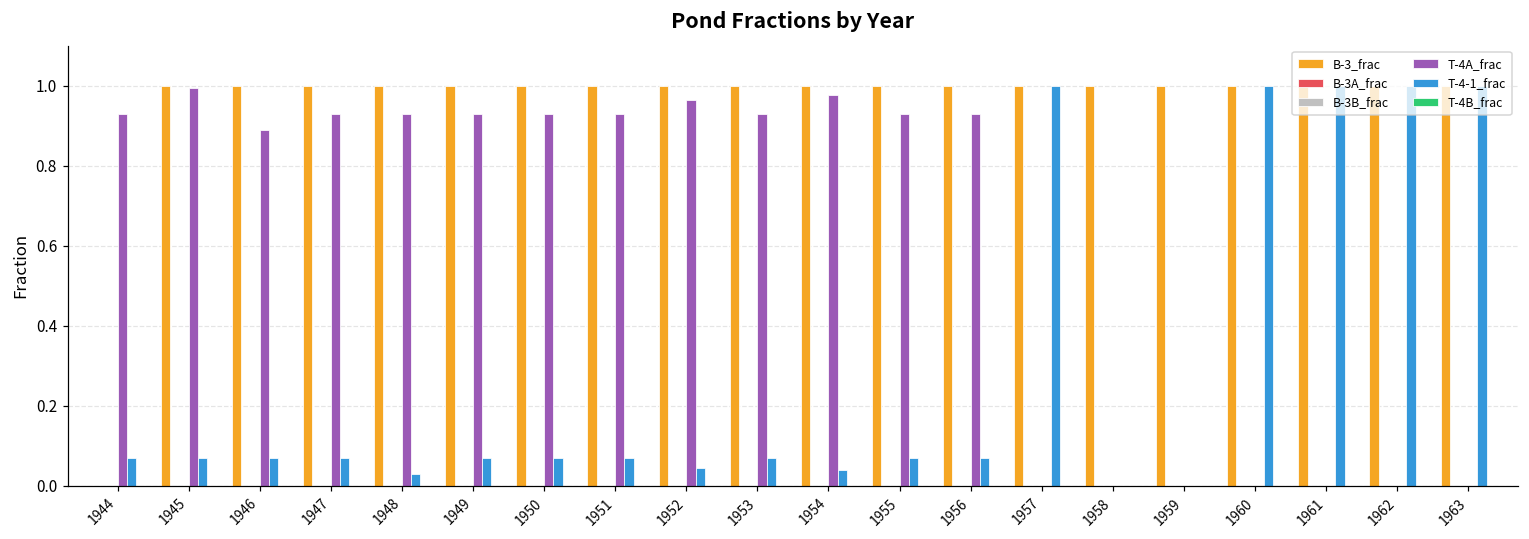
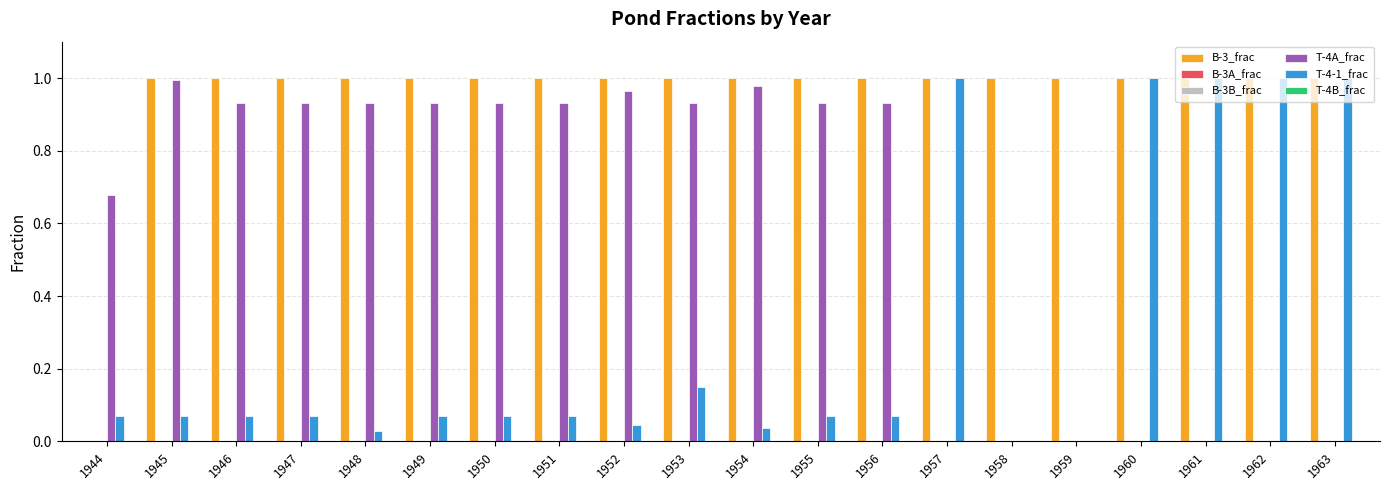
  {
    "B-3_frac": {
      "1944": 0.00,
      "1945": 1.00,
      "1946": 1.00,
      "1947": 1.00,
      "1948": 1.00,
      "1949": 1.00,
      "1950": 1.00,
      "1951": 1.00,
      "1952": 1.00,
      "1953": 1.00,
      "1954": 1.00,
      "1955": 1.00,
      "1956": 1.00,
      "1957": 1.00,
      "1958": 1.00,
      "1959": 1.00,
      "1960": 1.00
    },
    "B-3A_frac": {
      "1944": 0.00,
      "1945": 0.00,
      "1946": 0.00,
      "1947": 0.00,
      "1948": 0.00,
      "1949": 0.00,
      "1950": 0.00,
      "1951": 0.00,
      "1952": 0.00,
      "1953": 0.00,
      "1954": 0.00,
      "1955": 0.00,
      "1956": 0.00,
      "1957": 0.00,
      "1958": 0.00,
      "1959": 0.00,
      "1960": 0.00,
      "1961": 0.00,
      "1962": 0.00,
      "1963": 0.00
    },
    "B-3B_frac": {
      "1944": 0.00,
      "1945": 0.00,
      "1946": 0.00,
      "1947": 0.00,
      "1948": 0.00,
      "1949": 0.00,
      "1950": 0.00,
      "1951": 0.00,
      "1952": 0.00,
      "1953": 0.00,
      "1954": 0.00,
      "1955": 0.00,
      "1956": 0.00,
      "1957": 0.00,
      "1958": 0.00,
      "1959": 0.00,
      "1960": 0.00,
      "1961": 0.00,
      "1962": 0.00,
      "1963": 0.00
    },
    "T-4A_frac": {
-     "1944": 0.93,
+     "1944": 0.68,
      "1945": 0.99,
-     "1946": 0.89,
+     "1946": 0.93,
      "1947": 0.93,
      "1948": 0.93,
      "1949": 0.93,
      "1950": 0.93,
      "1951": 0.93,
      "1952": 0.97,
      "1953": 0.93,
      "1954": 0.98,
      "1955": 0.93,
      "1956": 0.93,
      "1957": 0.00,
      "1958": 0.00,
      "1959": 0.00,
      "1960": 0.00,
      "1961": 0.00,
      "1962": 0.00,
      "1963": 0.00
    },
    "T-4-1_frac": {
      "1944": 0.07,
      "1945": 0.07,
      "1946": 0.07,
      "1947": 0.07,
      "1948": 0.03,
      "1949": 0.07,
      "1950": 0.07,
      "1951": 0.07,
      "1952": 0.04,
-     "1953": 0.07,
+     "1953": 0.15,
      "1954": 0.04,
      "1955": 0.07,
      "1956": 0.07,
      "1957": 1.00,
      "1958": 0.00,
      "1959": 0.00,
      "1960": 1.00
    },
    "T-4B_frac": {
      "1944": 0.00,
      "1945": 0.00,
      "1946": 0.00,
      "1947": 0.00,
      "1948": 0.00,
      "1949": 0.00,
      "1950": 0.00,
      "1951": 0.00,
      "1952": 0.00,
      "1953": 0.00,
      "1954": 0.00,
      "1955": 0.00,
      "1956": 0.00,
      "1957": 0.00,
      "1958": 0.00,
      "1959": 0.00,
      "1960": 0.00,
      "1961": 0.00,
      "1962": 0.00,
      "1963": 0.00
    }
  }
